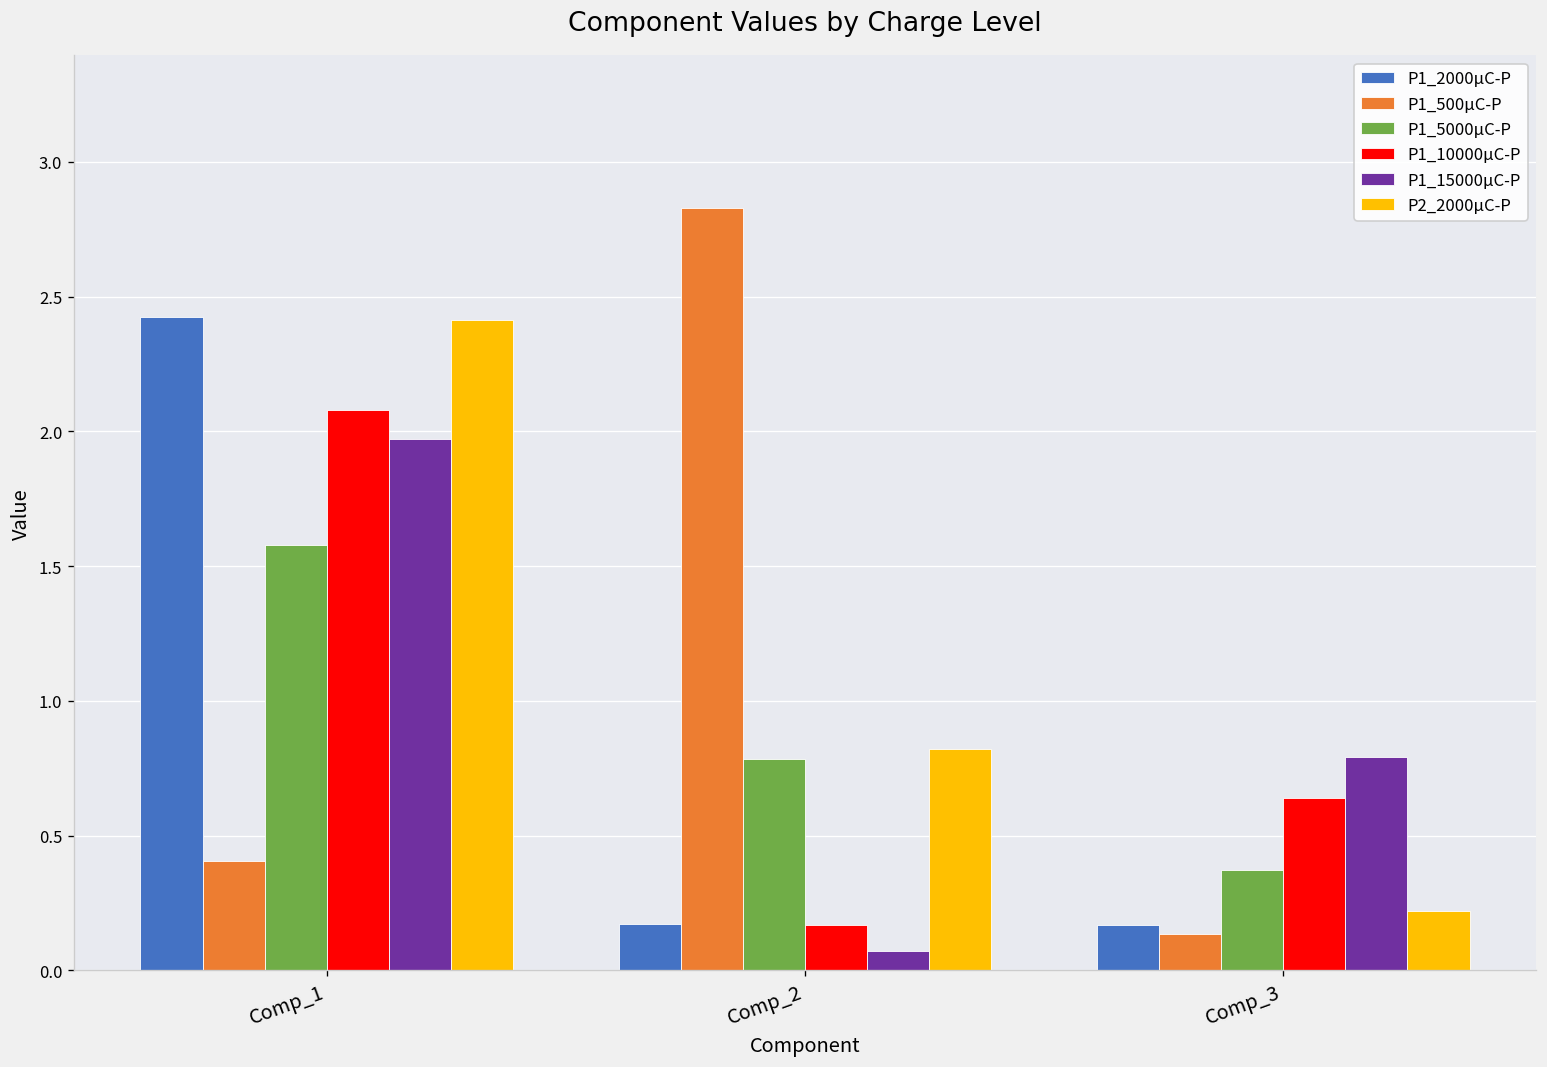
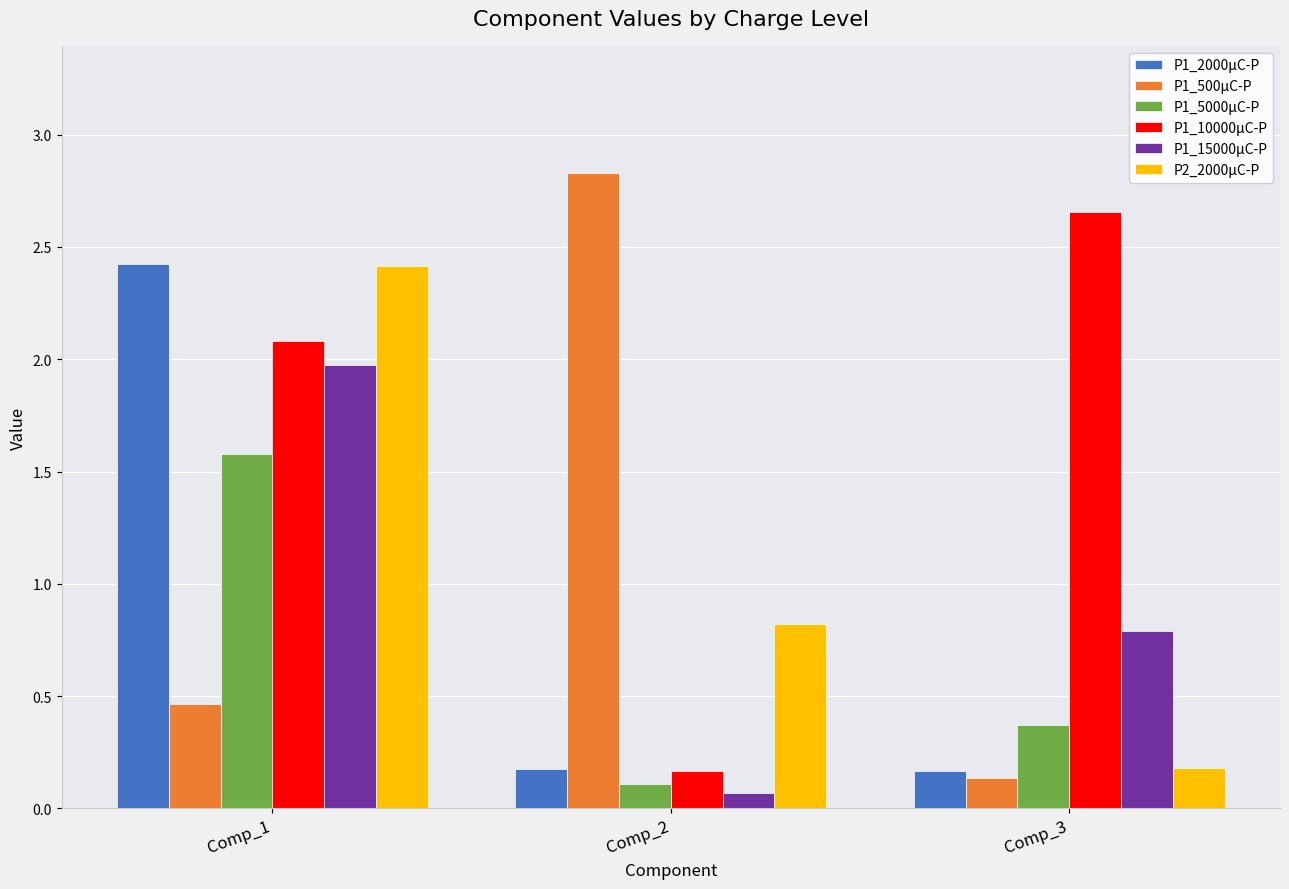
  {
    "P1_2000μC-P": {
      "Comp_1": 2.42,
      "Comp_2": 0.17,
      "Comp_3": 0.17
    },
    "P1_500μC-P": {
-     "Comp_1": 0.41,
+     "Comp_1": 0.47,
      "Comp_2": 2.83,
      "Comp_3": 0.14
    },
    "P1_5000μC-P": {
      "Comp_1": 1.58,
-     "Comp_2": 0.78,
+     "Comp_2": 0.11,
      "Comp_3": 0.37
    },
    "P1_10000μC-P": {
      "Comp_1": 2.08,
      "Comp_2": 0.17,
-     "Comp_3": 0.64
+     "Comp_3": 2.66
    },
    "P1_15000μC-P": {
      "Comp_1": 1.97,
      "Comp_2": 0.07,
      "Comp_3": 0.79
    },
    "P2_2000μC-P": {
      "Comp_1": 2.41,
      "Comp_2": 0.82,
-     "Comp_3": 0.22
+     "Comp_3": 0.18
    }
  }
